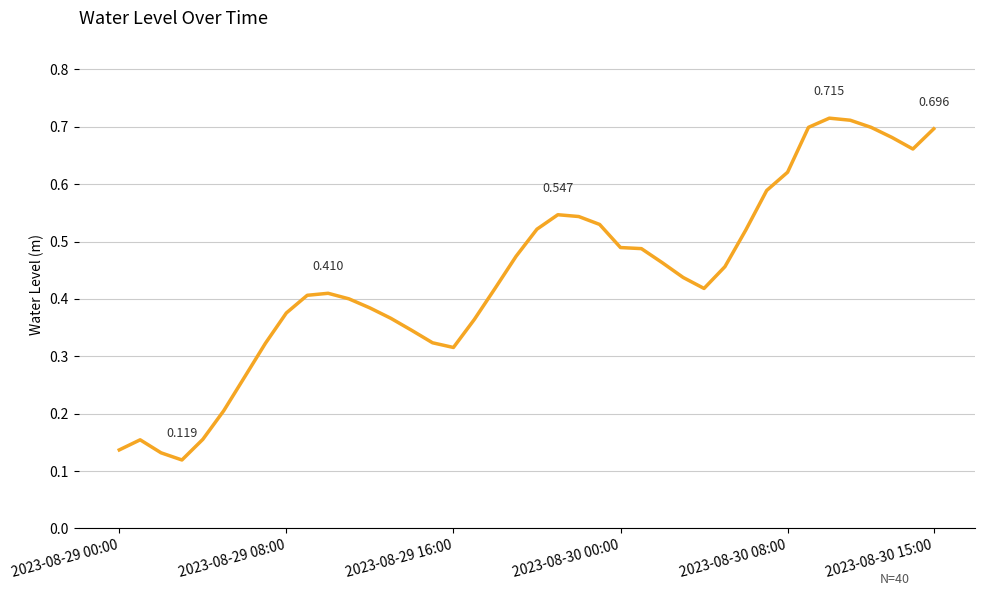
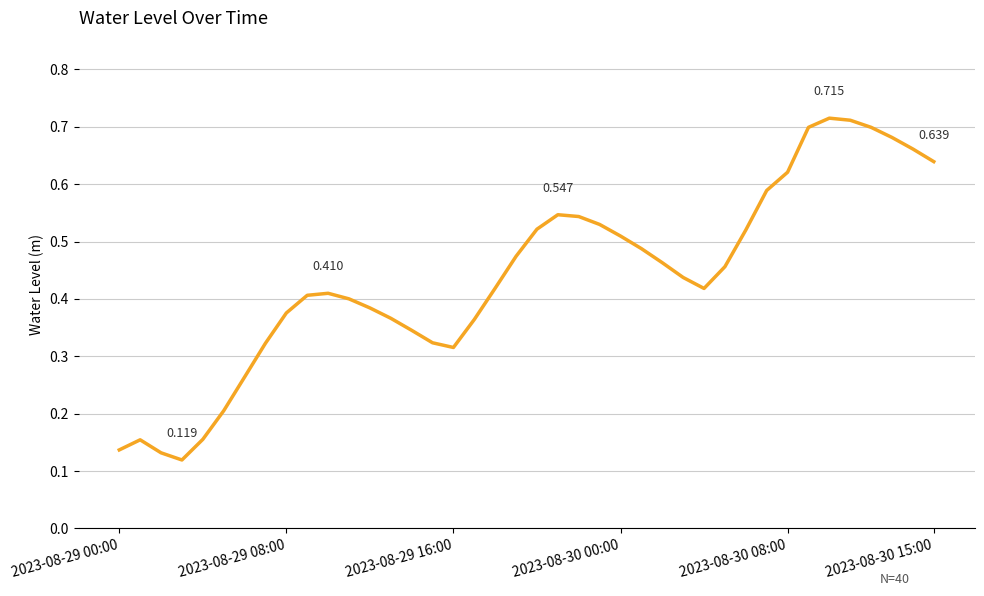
  {
-   "2023-08-30 00:00": 0.49,
-   "2023-08-30 15:00": 0.696
+   "2023-08-30 00:00": 0.51,
+   "2023-08-30 15:00": 0.639
  }
